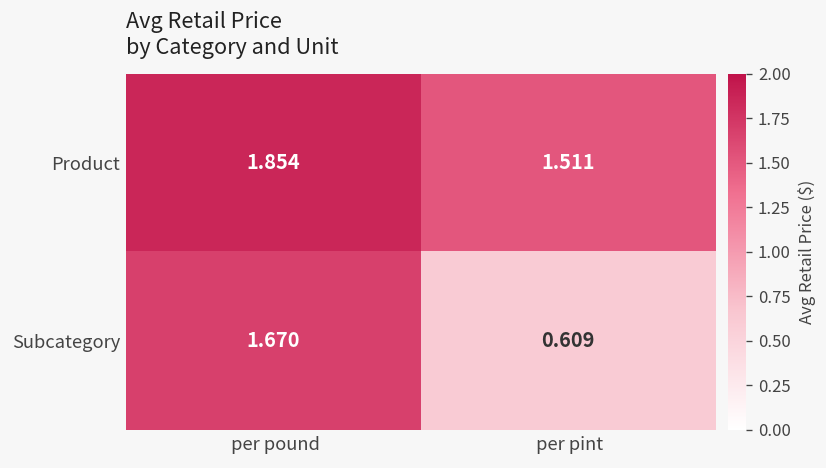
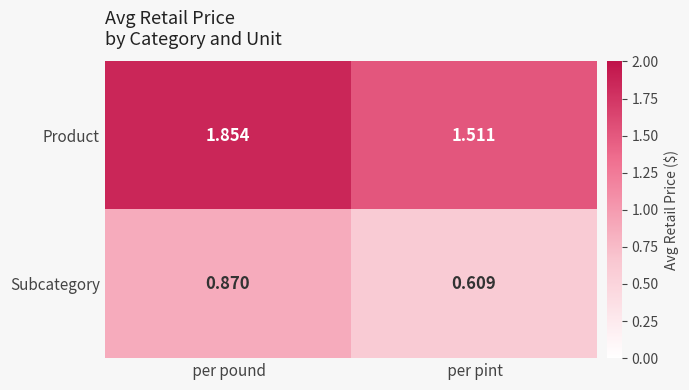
  {
    "Product": {
      "per pound": 1.854,
      "per pint": 1.511
    },
    "Subcategory": {
-     "per pound": 1.670,
+     "per pound": 0.870,
      "per pint": 0.609
    }
  }
